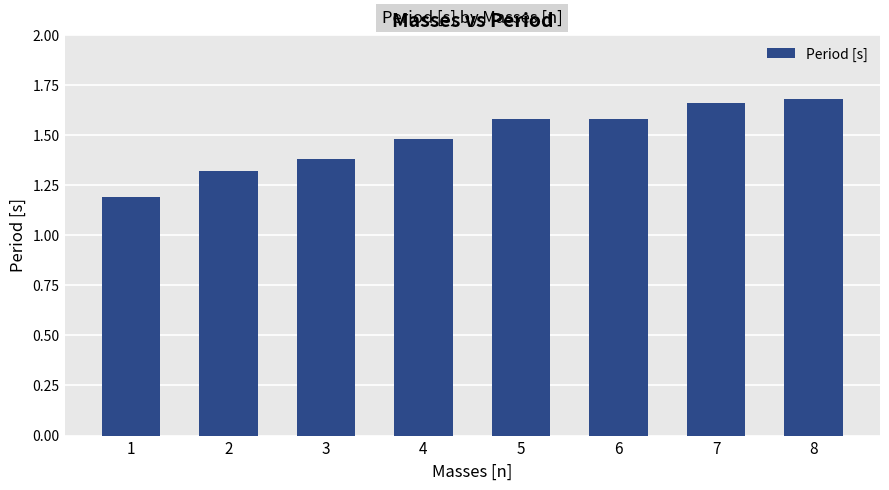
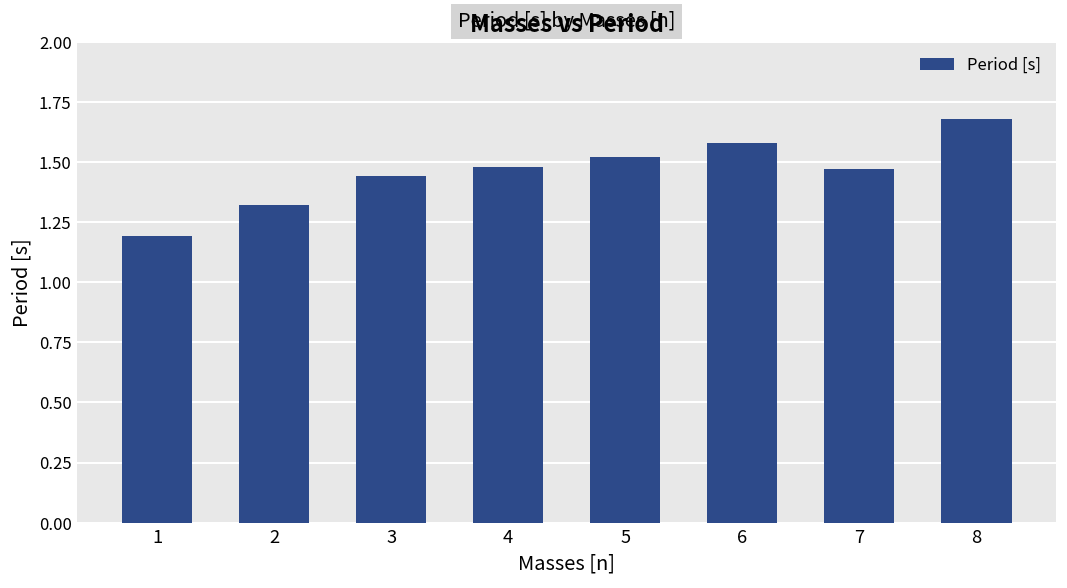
  {
    "1": 1.19,
    "2": 1.32,
-   "3": 1.38,
+   "3": 1.44,
    "4": 1.48,
-   "5": 1.58,
+   "5": 1.52,
    "6": 1.58,
-   "7": 1.66,
+   "7": 1.47,
    "8": 1.68
  }
